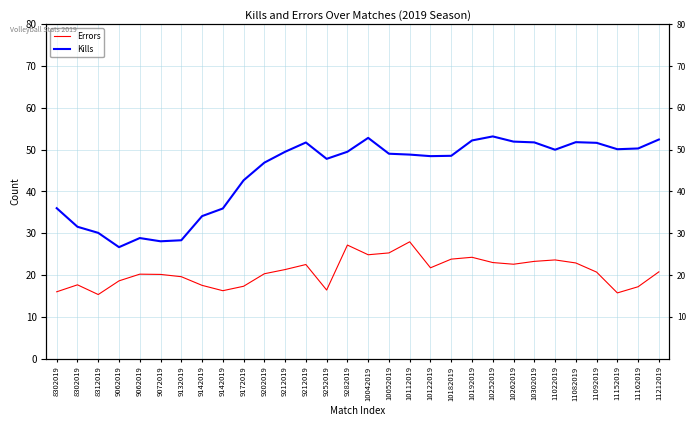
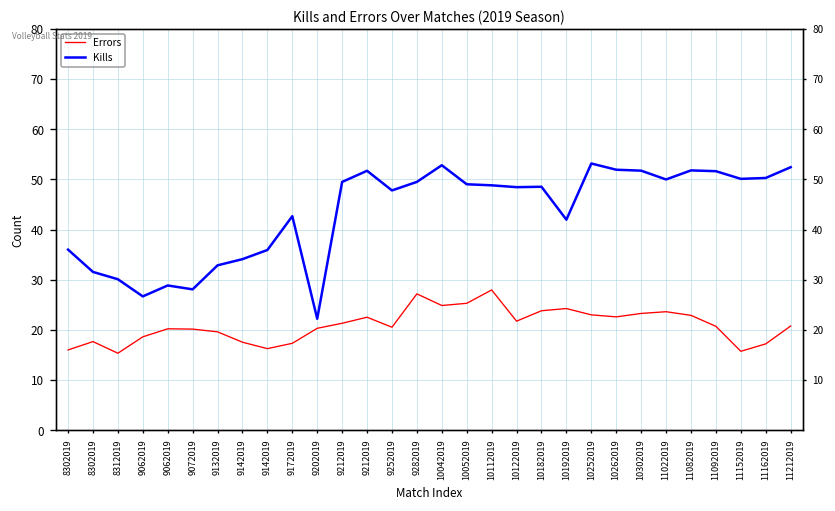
  {
    "Errors": {
      "8312019": 15,
      "9072019": 20,
      "9132019": 20,
      "9172019": 17,
      "9202019": 20,
-     "9252019": 16,
+     "9252019": 21,
      "9282019": 27,
      "10042019": 25,
      "10052019": 25,
      "10112019": 28,
      "10122019": 22,
      "10182019": 24,
      "10192019": 24,
      "10252019": 23,
      "10262019": 23,
      "10302019": 23,
      "11022019": 24,
      "11082019": 23,
      "11092019": 21,
      "11152019": 16,
      "11162019": 17,
      "11212019": 21
    },
    "Kills": {
      "8312019": 30,
      "9072019": 28,
-     "9132019": 28,
+     "9132019": 33,
      "9172019": 43,
-     "9202019": 47,
+     "9202019": 22,
      "9252019": 48,
      "9282019": 50,
      "10042019": 53,
      "10052019": 49,
      "10112019": 49,
      "10122019": 48,
      "10182019": 49,
-     "10192019": 52,
+     "10192019": 42,
      "10252019": 53,
      "10262019": 52,
      "10302019": 52,
      "11022019": 50,
      "11082019": 52,
      "11092019": 52,
      "11152019": 50,
      "11162019": 50,
      "11212019": 52
    }
  }
